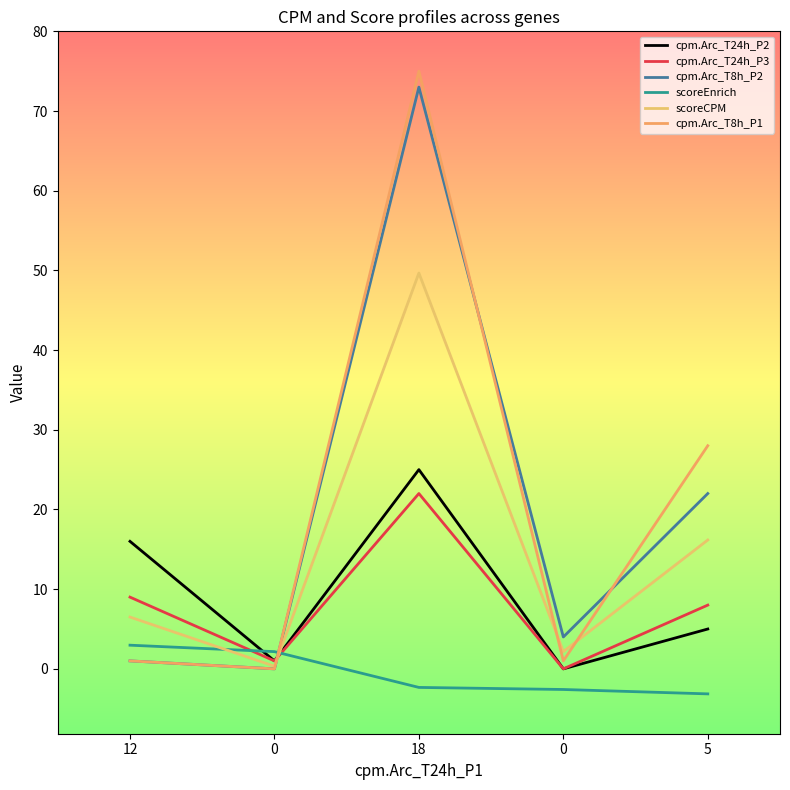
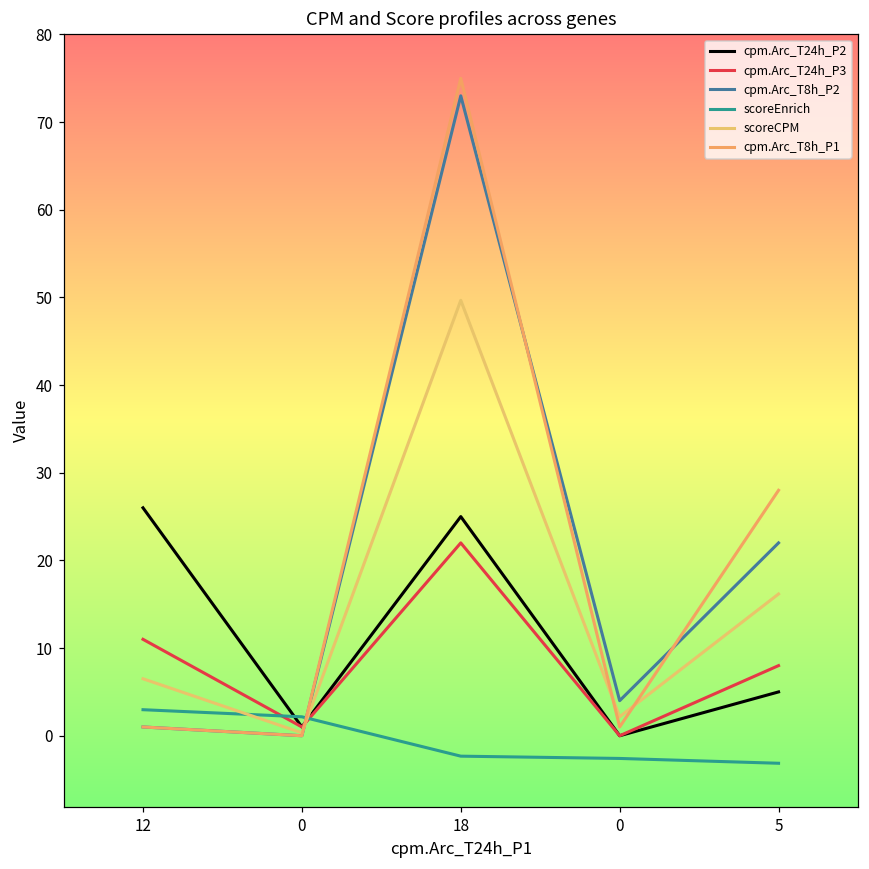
  {
    "cpm.Arc_T24h_P2": {
-     "12": 16,
+     "12": 26,
      "18": 25,
      "5": 5
    },
    "cpm.Arc_T24h_P3": {
-     "12": 9,
+     "12": 11,
      "18": 22,
      "5": 8
    }
  }
